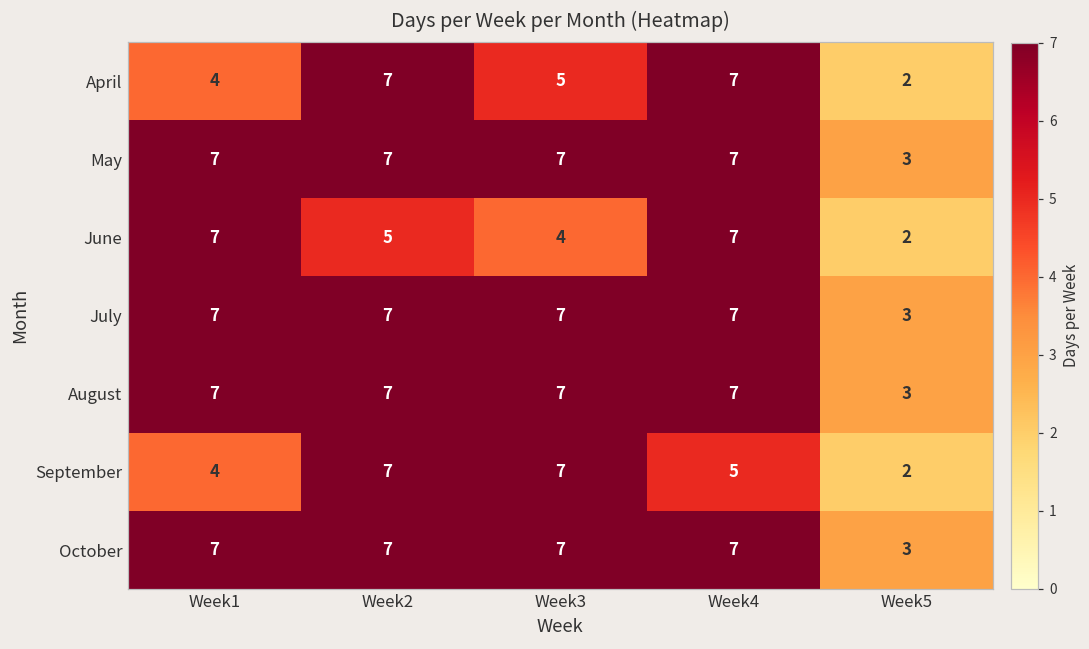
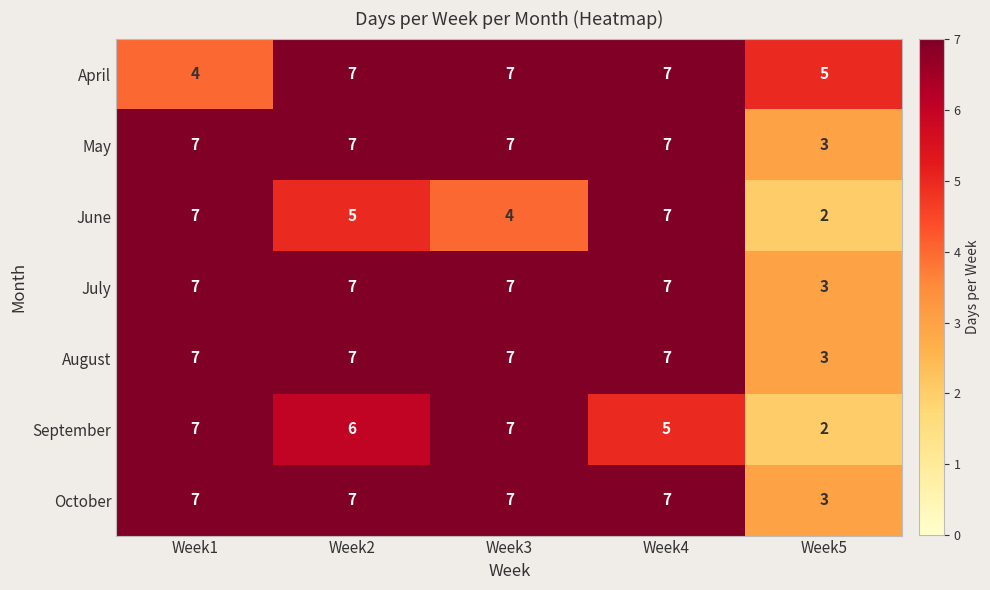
  {
    "April": {
      "Week1": 4,
      "Week2": 7,
-     "Week3": 5,
+     "Week3": 7,
      "Week4": 7,
-     "Week5": 2
+     "Week5": 5
    },
    "May": {
      "Week1": 7,
      "Week2": 7,
      "Week3": 7,
      "Week4": 7,
      "Week5": 3
    },
    "June": {
      "Week1": 7,
      "Week2": 5,
      "Week3": 4,
      "Week4": 7,
      "Week5": 2
    },
    "July": {
      "Week1": 7,
      "Week2": 7,
      "Week3": 7,
      "Week4": 7,
      "Week5": 3
    },
    "August": {
      "Week1": 7,
      "Week2": 7,
      "Week3": 7,
      "Week4": 7,
      "Week5": 3
    },
    "September": {
-     "Week1": 4,
-     "Week2": 7,
+     "Week1": 7,
+     "Week2": 6,
      "Week3": 7,
      "Week4": 5,
      "Week5": 2
    },
    "October": {
      "Week1": 7,
      "Week2": 7,
      "Week3": 7,
      "Week4": 7,
      "Week5": 3
    }
  }
